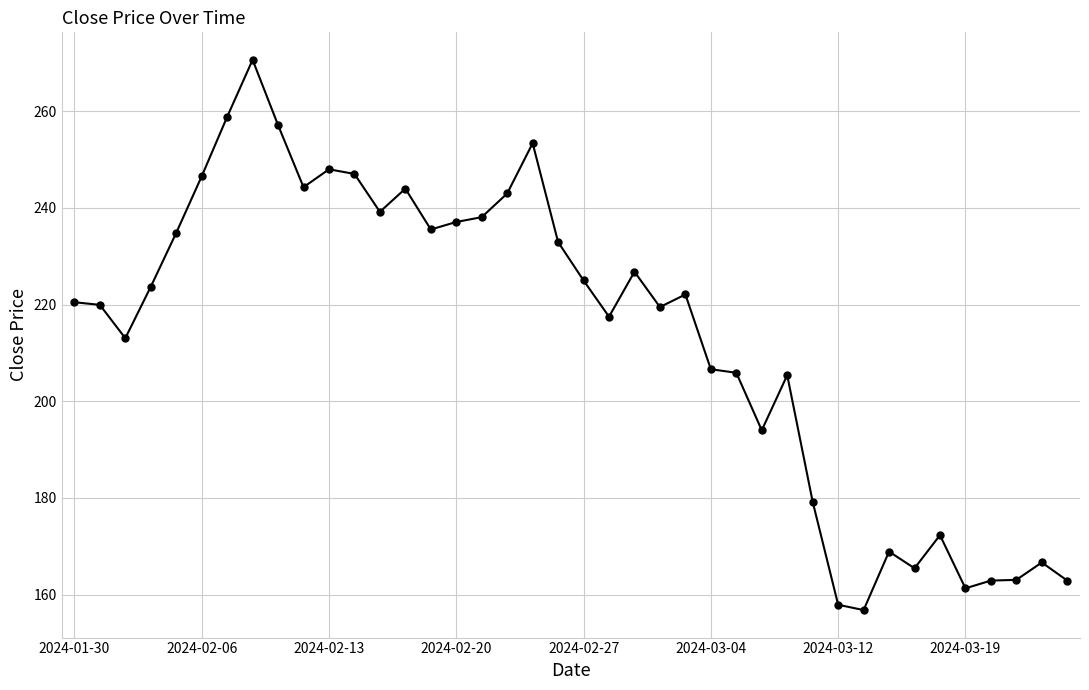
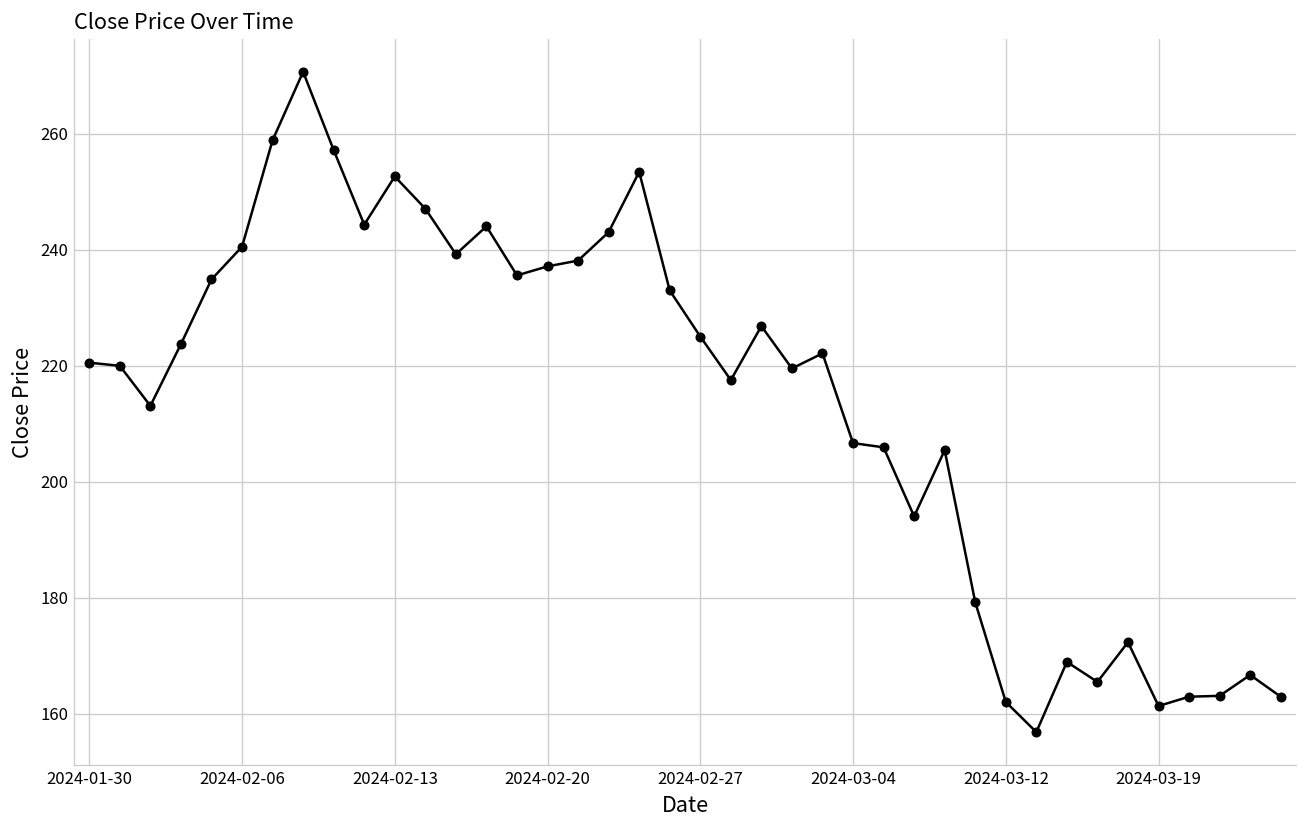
  {
    "2024-01-30": 221,
-   "2024-02-06": 247,
-   "2024-02-13": 248,
+   "2024-02-06": 240,
+   "2024-02-13": 253,
    "2024-02-20": 237,
    "2024-02-27": 225,
    "2024-03-04": 207,
-   "2024-03-12": 158,
+   "2024-03-12": 162,
    "2024-03-19": 161
  }
